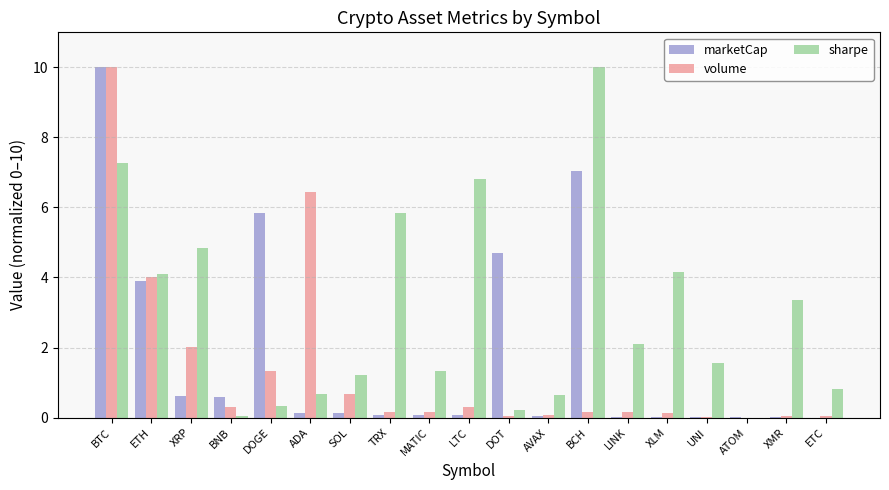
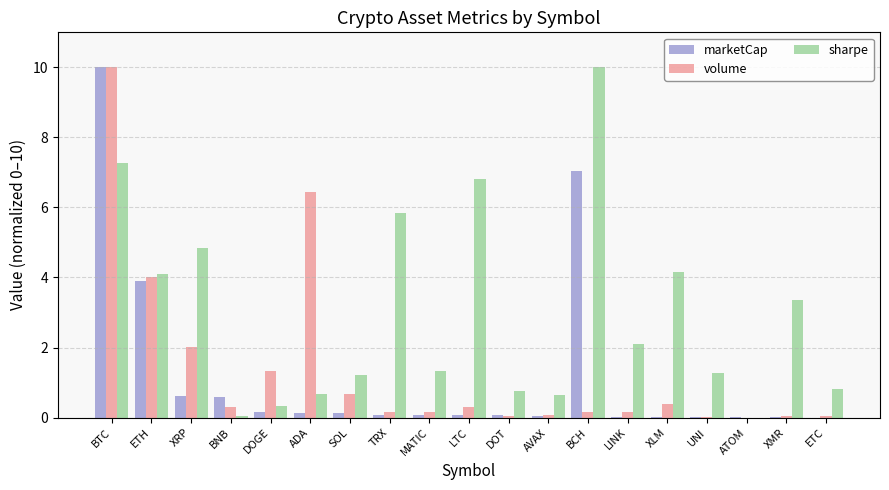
  {
    "marketCap": {
      "BTC": 10.0,
      "ETH": 3.9,
      "XRP": 0.6,
      "BNB": 0.6,
-     "DOGE": 5.8,
+     "DOGE": 0.2,
      "ADA": 0.1,
      "SOL": 0.1,
      "TRX": 0.1,
      "MATIC": 0.1,
-     "DOT": 4.7,
+     "DOT": 0.1,
      "BCH": 7.0,
      "ETC": 0.0
    },
    "volume": {
      "BTC": 10.0,
      "ETH": 4.0,
      "XRP": 2.0,
      "BNB": 0.3,
      "DOGE": 1.3,
      "ADA": 6.4,
      "SOL": 0.7,
      "TRX": 0.2,
      "MATIC": 0.2,
      "LTC": 0.3,
      "AVAX": 0.1,
      "BCH": 0.2,
      "LINK": 0.2,
-     "XLM": 0.1,
+     "XLM": 0.4,
      "ATOM": 0.0
    },
    "sharpe": {
      "BTC": 7.3,
      "ETH": 4.1,
      "XRP": 4.9,
      "DOGE": 0.3,
      "ADA": 0.7,
      "SOL": 1.2,
      "TRX": 5.8,
      "MATIC": 1.3,
      "LTC": 6.8,
-     "DOT": 0.2,
+     "DOT": 0.8,
      "AVAX": 0.7,
      "BCH": 10.0,
      "LINK": 2.1,
      "XLM": 4.2,
-     "UNI": 1.6,
+     "UNI": 1.3,
      "ATOM": 0.0,
      "XMR": 3.4,
      "ETC": 0.8
    }
  }
